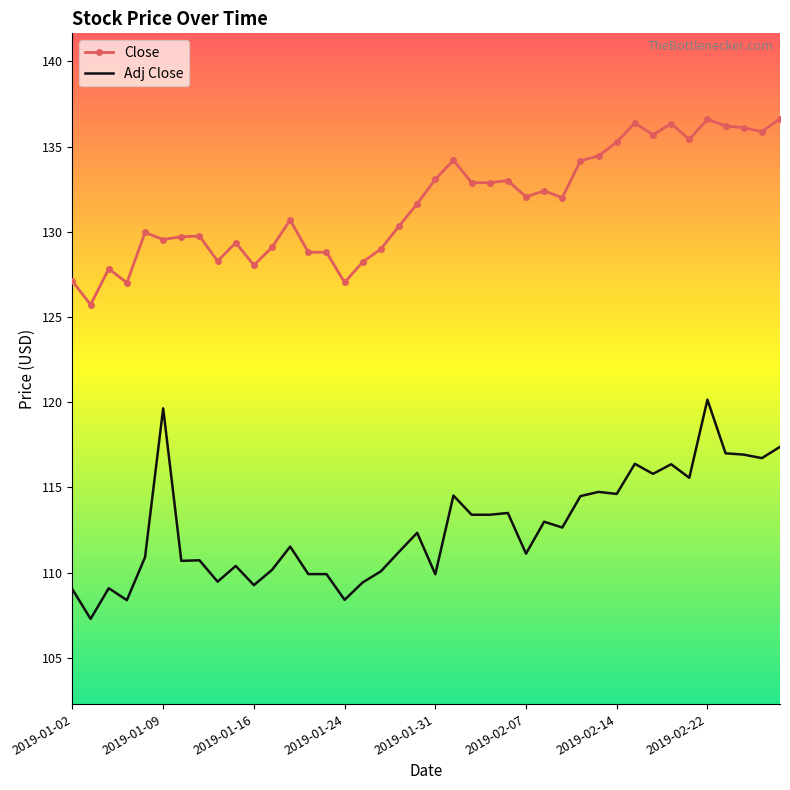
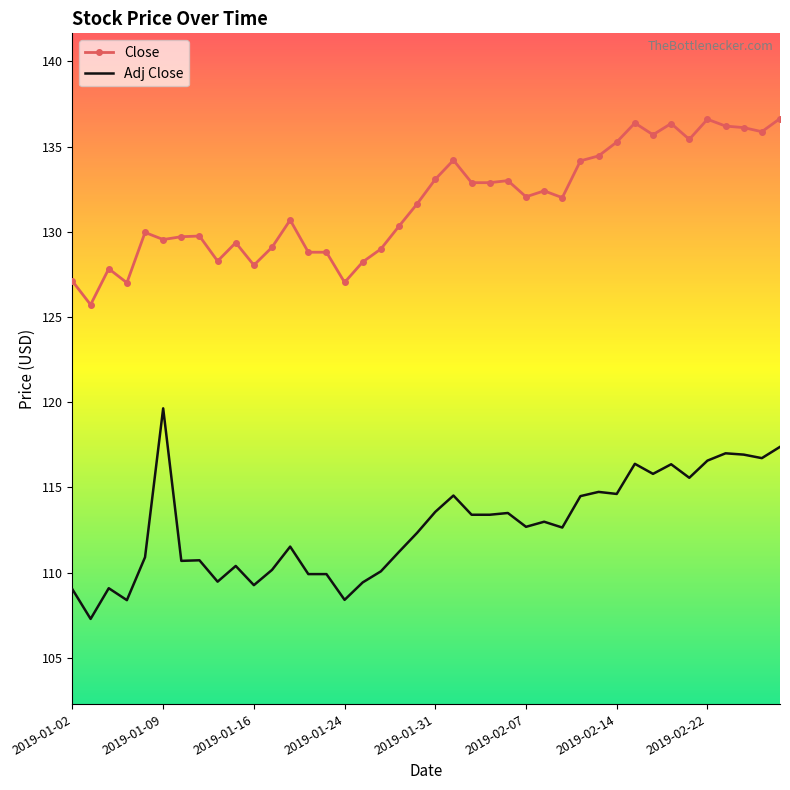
  {
    "Close": {
      "2019-01-02": 127.1,
      "2019-01-09": 129.5,
      "2019-01-16": 128.0,
      "2019-01-24": 127.0,
      "2019-01-31": 133.1,
      "2019-02-07": 132.1,
      "2019-02-14": 135.3,
      "2019-02-22": 136.6
    },
    "Adj Close": {
      "2019-01-02": 109.0,
      "2019-01-09": 119.6,
      "2019-01-16": 109.3,
      "2019-01-24": 108.4,
-     "2019-01-31": 109.9,
-     "2019-02-07": 111.1,
+     "2019-01-31": 113.6,
+     "2019-02-07": 112.7,
      "2019-02-14": 114.6,
-     "2019-02-22": 120.1
+     "2019-02-22": 116.6
    }
  }
